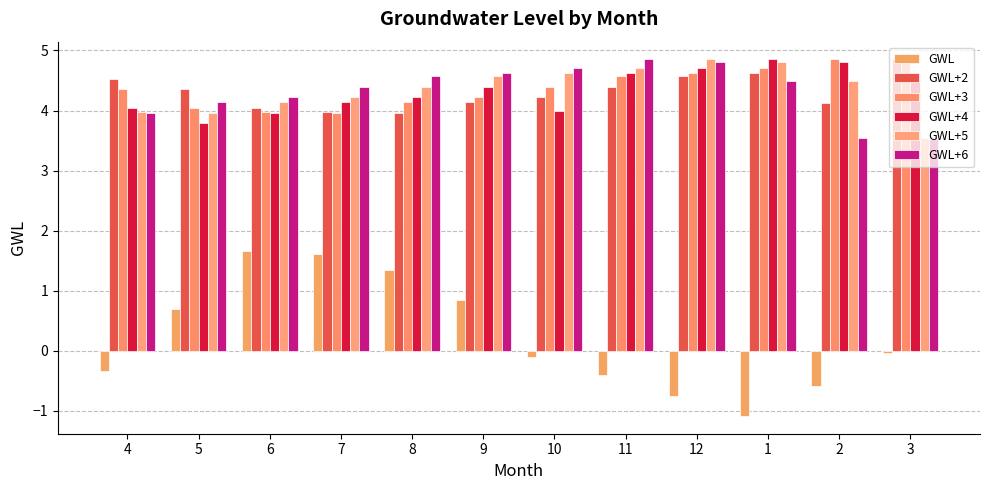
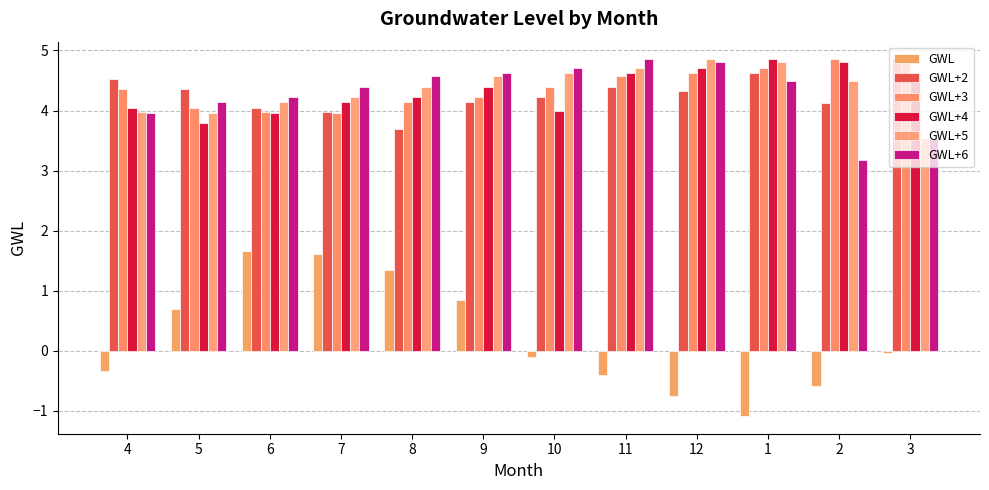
  {
    "GWL+2": {
      "4": 4.5,
      "5": 4.4,
      "6": 4.0,
      "7": 4.0,
-     "8": 4.0,
+     "8": 3.7,
      "9": 4.1,
      "10": 4.2,
      "11": 4.4,
-     "12": 4.6,
+     "12": 4.3,
      "1": 4.6,
      "2": 4.1
    },
    "GWL+4": {
      "4": 4.0,
      "5": 3.8,
      "6": 4.0,
      "7": 4.1,
      "8": 4.2,
      "9": 4.4,
      "10": 4.0,
      "11": 4.6,
      "12": 4.7,
      "1": 4.9,
      "2": 4.8
    },
    "GWL+6": {
      "4": 4.0,
      "5": 4.1,
      "6": 4.2,
      "7": 4.4,
      "8": 4.6,
      "9": 4.6,
      "10": 4.7,
      "11": 4.9,
      "12": 4.8,
      "1": 4.5,
-     "2": 3.5
+     "2": 3.2
    }
  }
